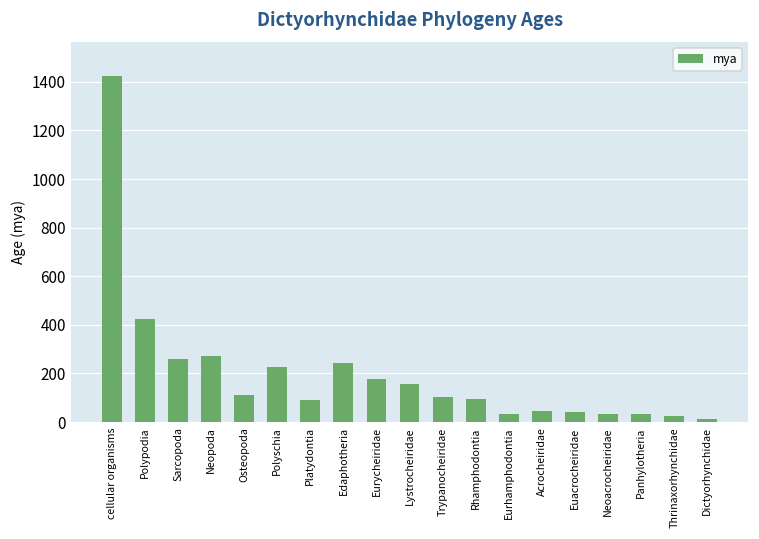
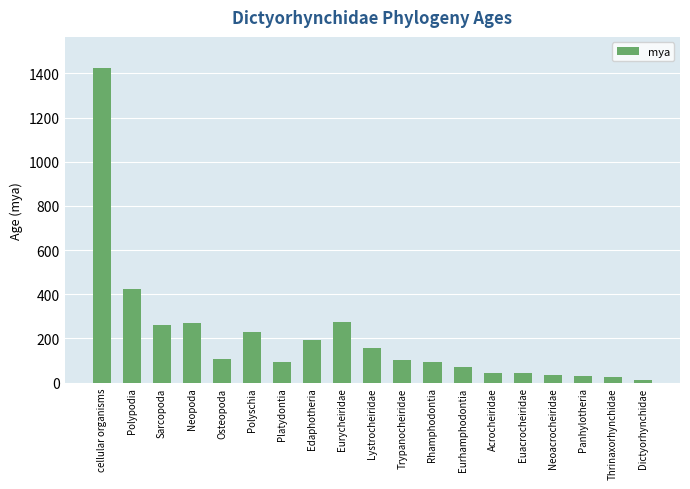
  {
    "cellular organisms": 1420,
    "Polypodia": 420,
    "Sarcopoda": 260,
    "Neopoda": 270,
    "Osteopoda": 110,
    "Polyschia": 230,
    "Platydontia": 90,
-   "Edaphotheria": 240,
-   "Eurycheiridae": 180,
+   "Edaphotheria": 190,
+   "Eurycheiridae": 280,
    "Lystrocheiridae": 160,
    "Trypanocheiridae": 100,
    "Rhamphodontia": 100,
-   "Eurhamphodontia": 30,
+   "Eurhamphodontia": 70,
    "Acrocheiridae": 40,
    "Euacrocheiridae": 40,
    "Neoacrocheiridae": 30,
    "Panhylotheria": 30,
    "Thrinaxorhynchidae": 20,
    "Dictyorhynchidae": 10
  }
